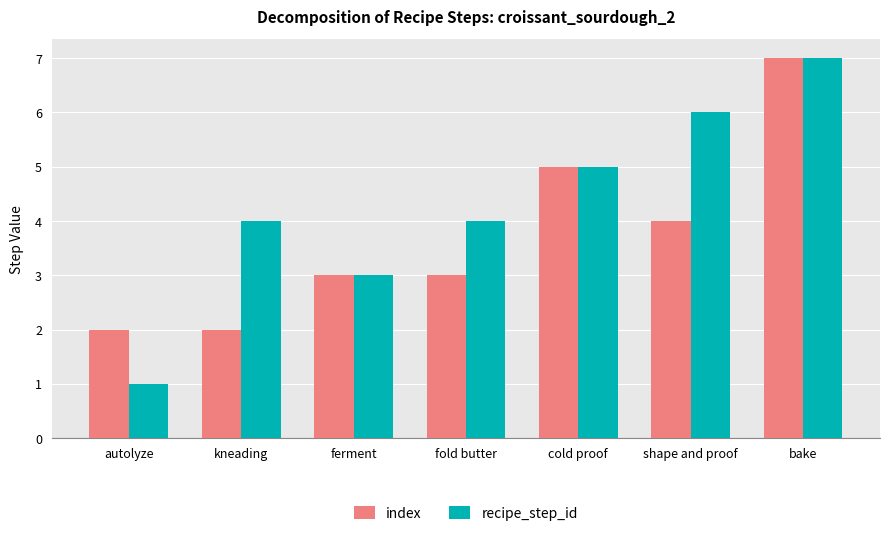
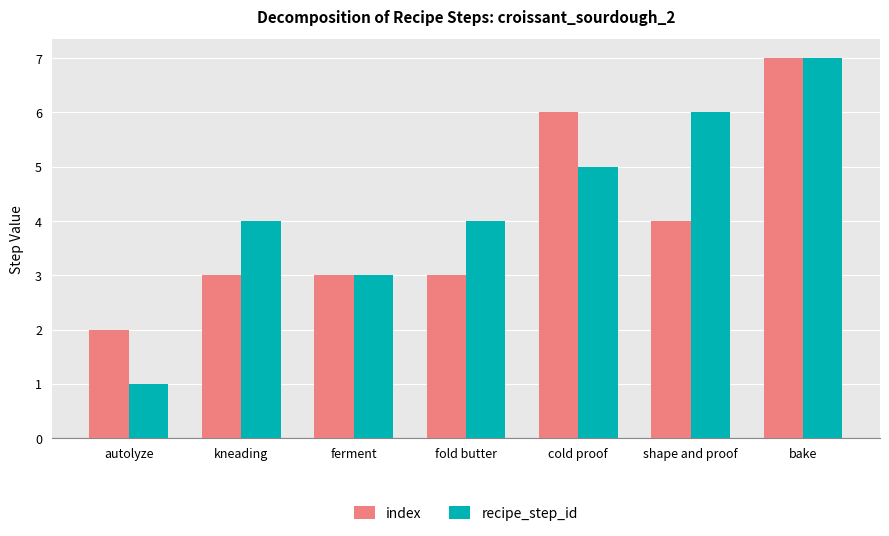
  {
    "index": {
      "autolyze": 2,
-     "kneading": 2,
+     "kneading": 3,
      "ferment": 3,
      "fold butter": 3,
-     "cold proof": 5,
+     "cold proof": 6,
      "shape and proof": 4,
      "bake": 7
    },
    "recipe_step_id": {
      "autolyze": 1,
      "kneading": 4,
      "ferment": 3,
      "fold butter": 4,
      "cold proof": 5,
      "shape and proof": 6,
      "bake": 7
    }
  }
